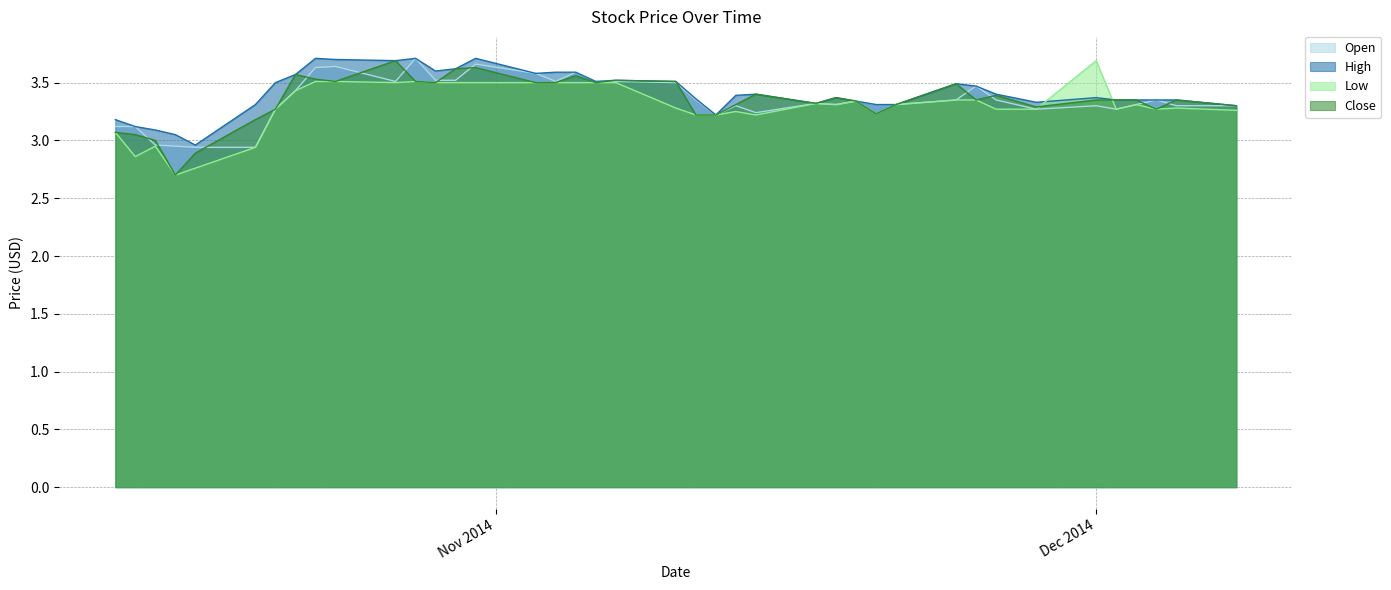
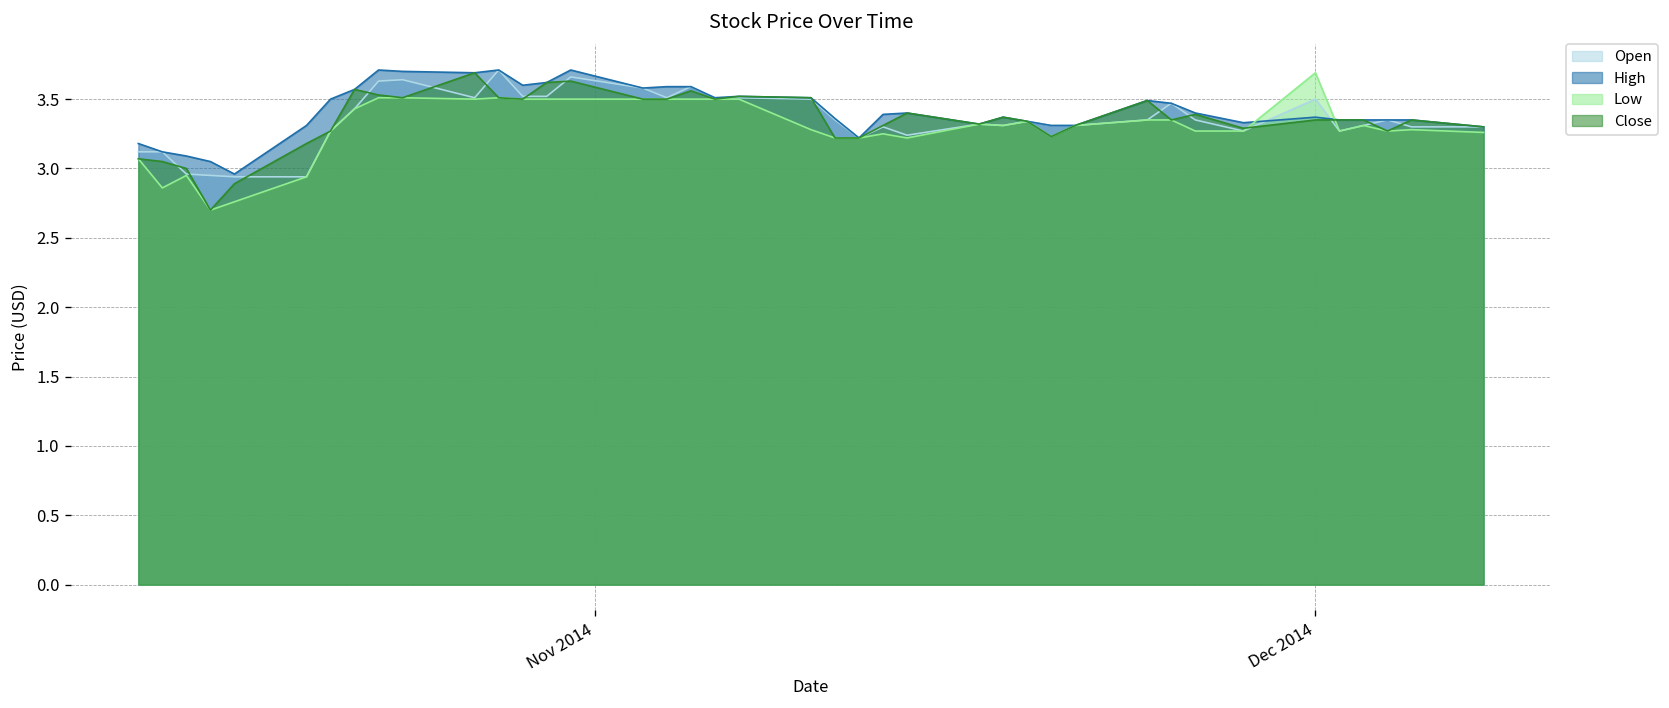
  {
    "Open": {
-     "Dec 2014": 3.3
+     "Dec 2014": 3.5
    },
    "Low": {
      "Dec 2014": 3.7
    }
  }
